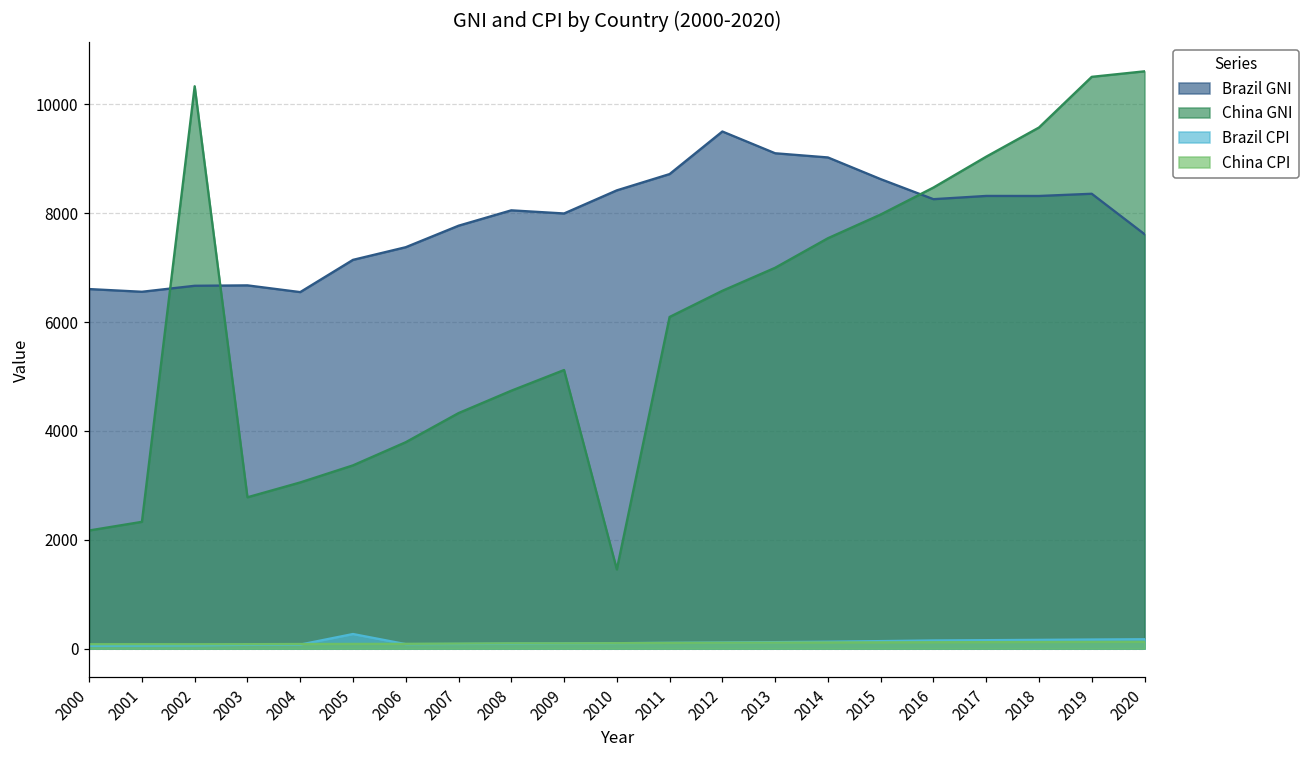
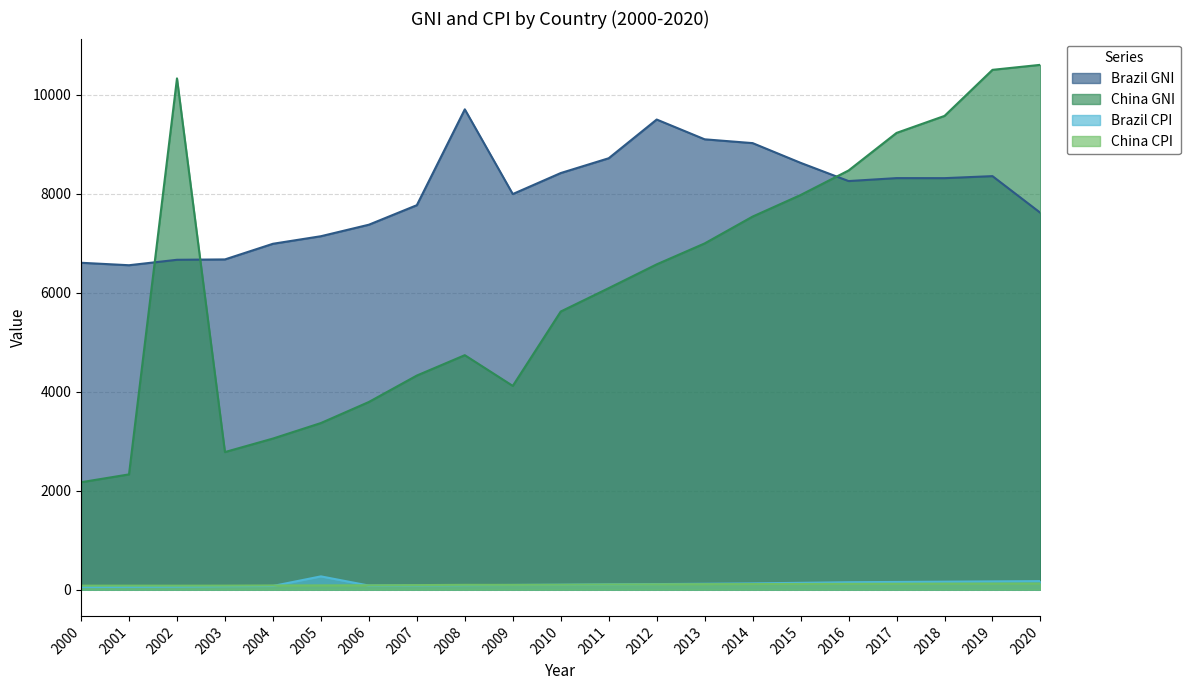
  {
    "Brazil GNI": {
      "2000": 6600,
      "2001": 6600,
      "2002": 6700,
      "2003": 6700,
-     "2004": 6600,
+     "2004": 7000,
      "2005": 7100,
      "2006": 7400,
      "2007": 7800,
-     "2008": 8100,
+     "2008": 9700,
      "2009": 8000,
      "2010": 8400,
      "2011": 8700,
      "2012": 9500,
      "2013": 9100,
      "2014": 9000,
      "2015": 8600,
      "2016": 8300,
      "2017": 8300,
      "2018": 8300,
      "2019": 8400,
      "2020": 7600
    },
    "China GNI": {
      "2000": 2200,
      "2001": 2300,
      "2002": 10300,
      "2003": 2800,
      "2004": 3100,
      "2005": 3400,
      "2006": 3800,
      "2007": 4300,
      "2008": 4700,
-     "2009": 5100,
-     "2010": 1500,
+     "2009": 4100,
+     "2010": 5600,
      "2011": 6100,
      "2012": 6600,
      "2013": 7000,
      "2014": 7500,
      "2015": 8000,
      "2016": 8500,
-     "2017": 9000,
+     "2017": 9200,
      "2018": 9600,
      "2019": 10500,
      "2020": 10600
    },
    "Brazil CPI": {
      "2005": 300
    },
    "China CPI": {
      "2005": 100
    }
  }
